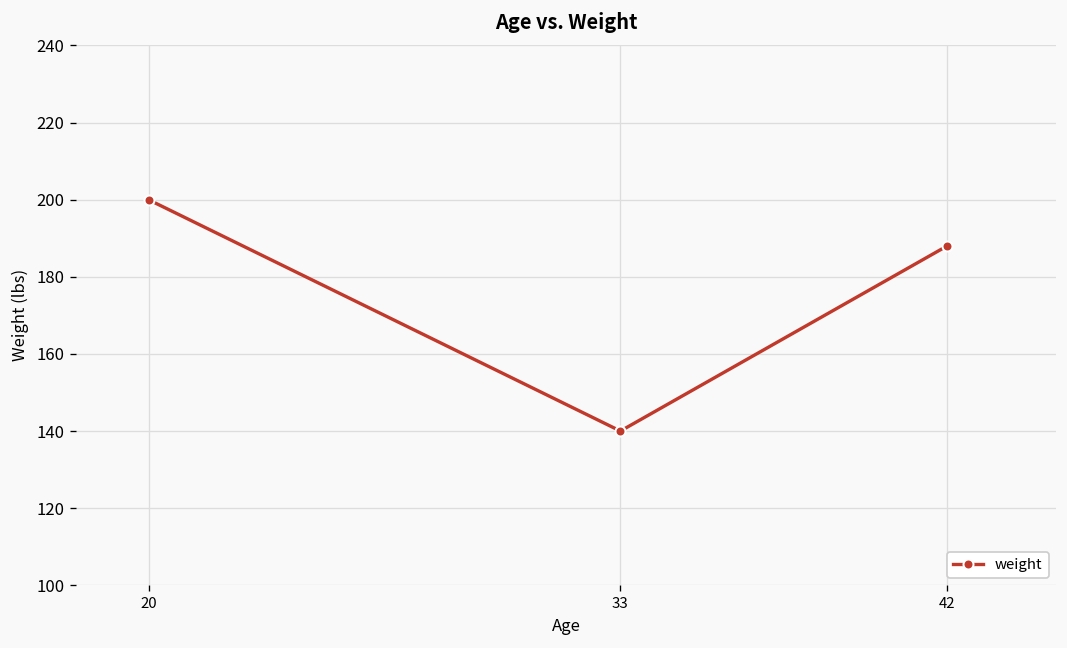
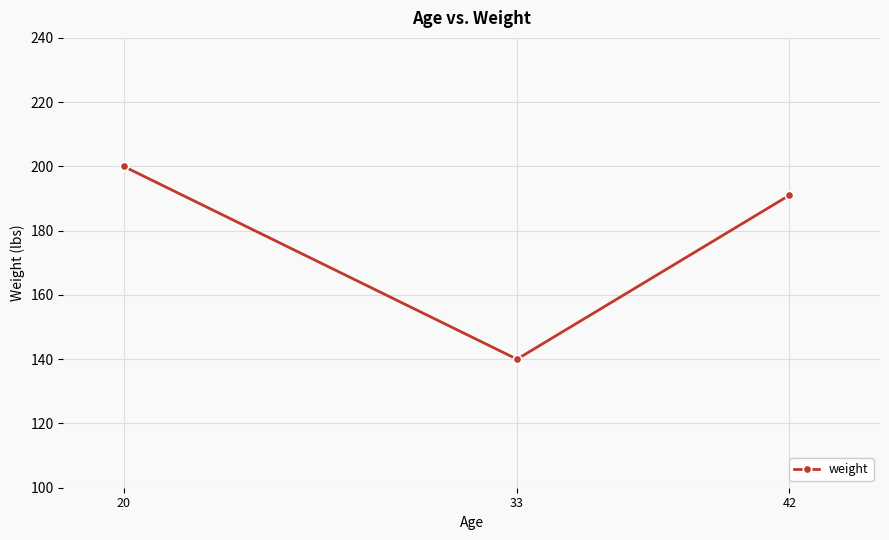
  {
    "20": 200,
    "33": 140,
-   "42": 188
+   "42": 191
  }
